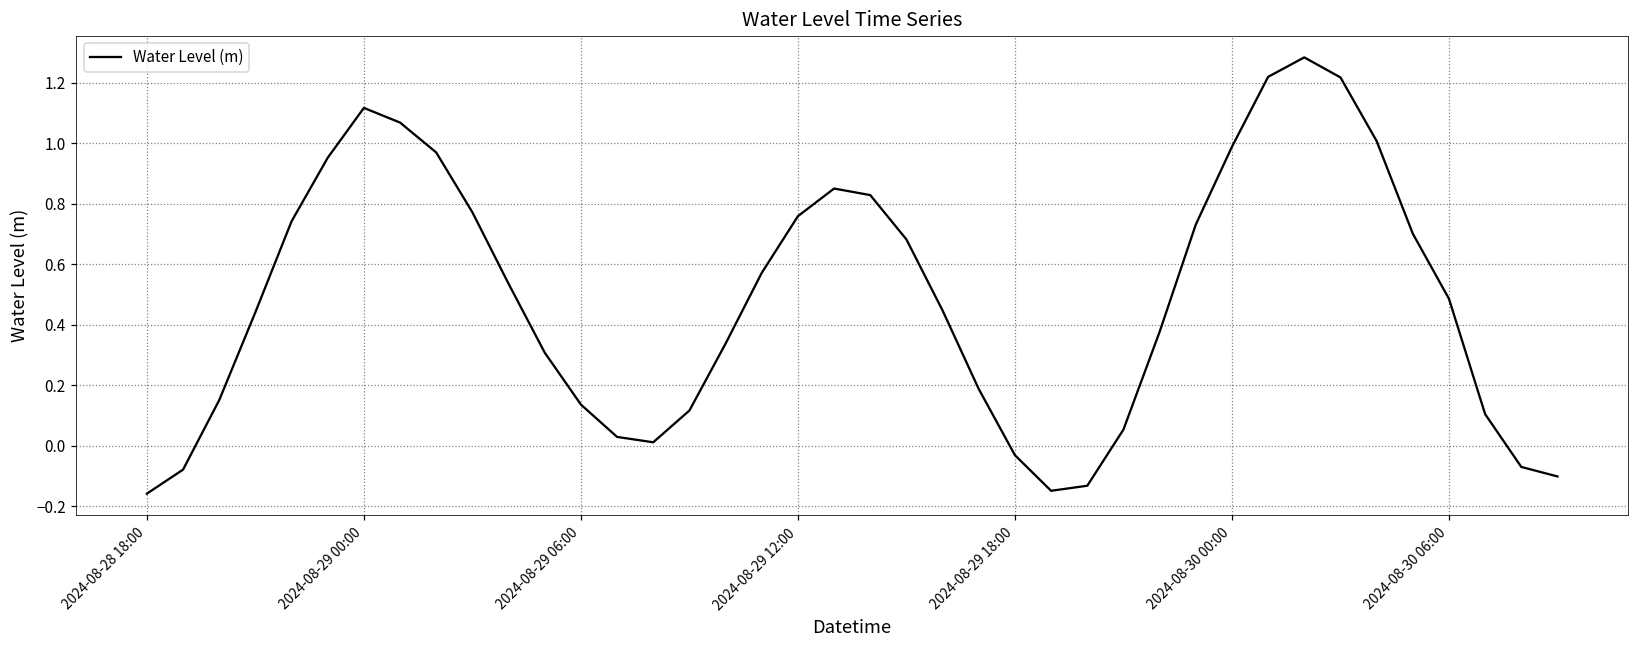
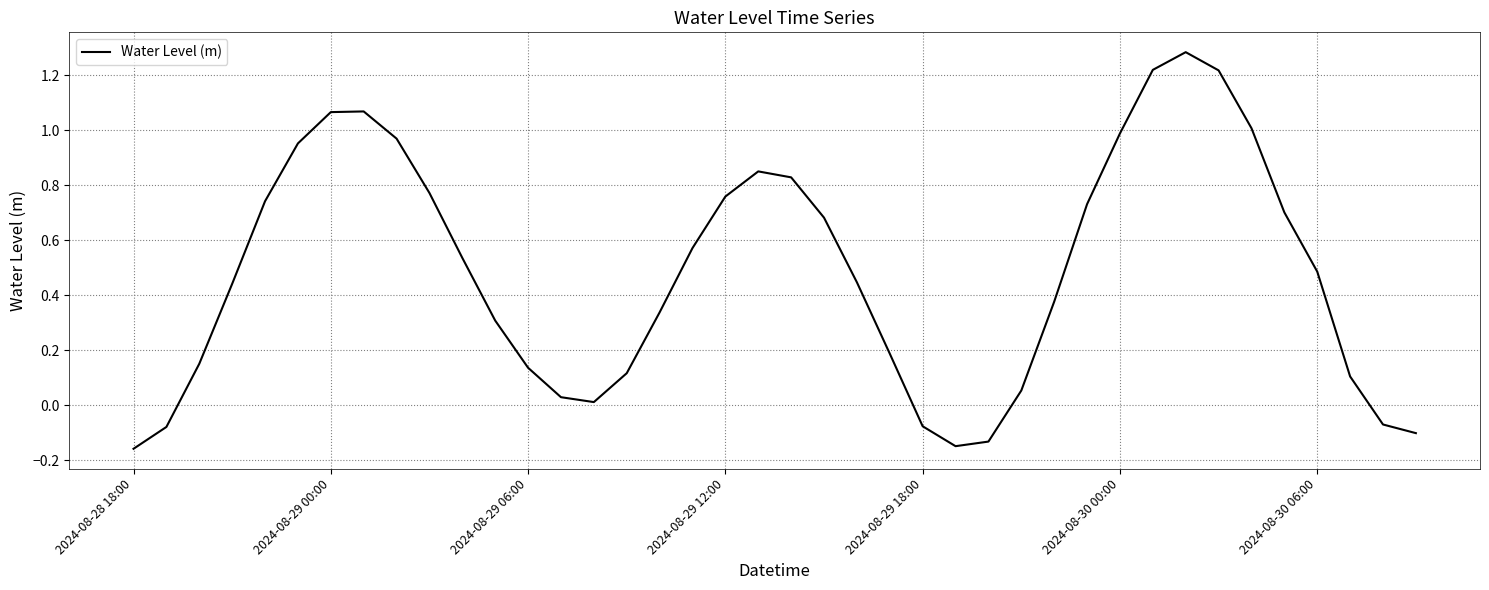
  {
    "2024-08-28 18:00": -0.16,
-   "2024-08-29 00:00": 1.12,
+   "2024-08-29 00:00": 1.07,
    "2024-08-29 06:00": 0.14,
    "2024-08-29 12:00": 0.76,
-   "2024-08-29 18:00": -0.03,
+   "2024-08-29 18:00": -0.08,
    "2024-08-30 00:00": 0.99,
    "2024-08-30 06:00": 0.49
  }
